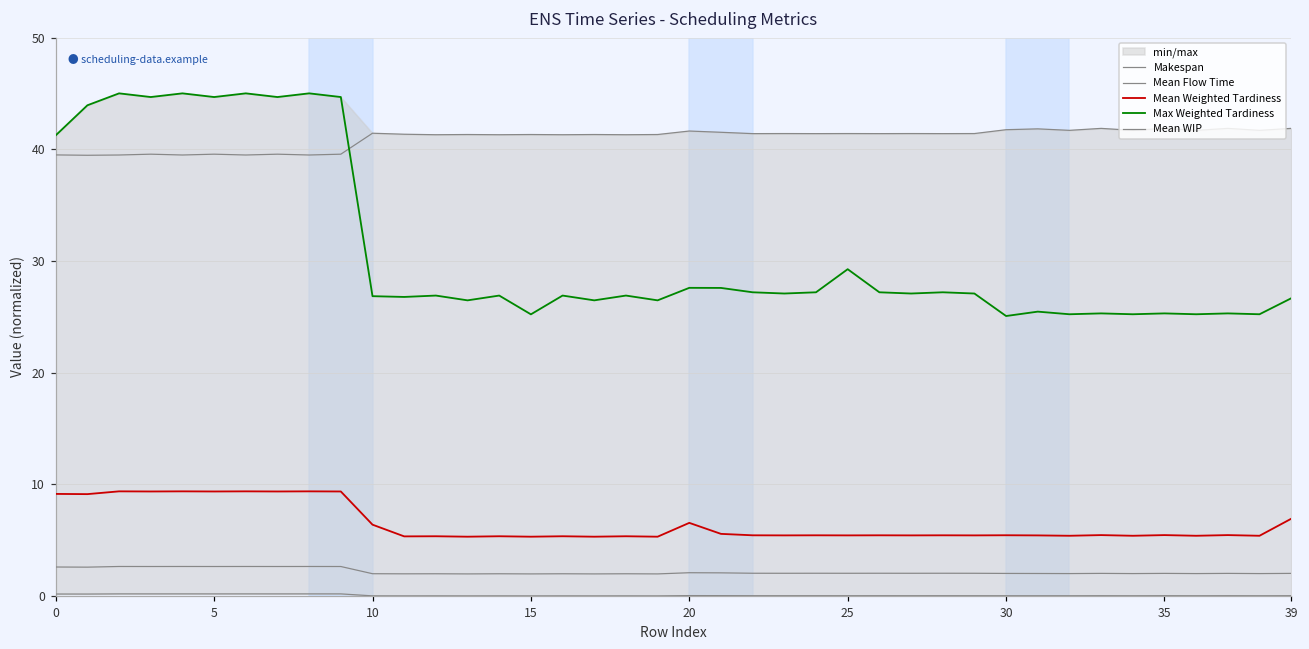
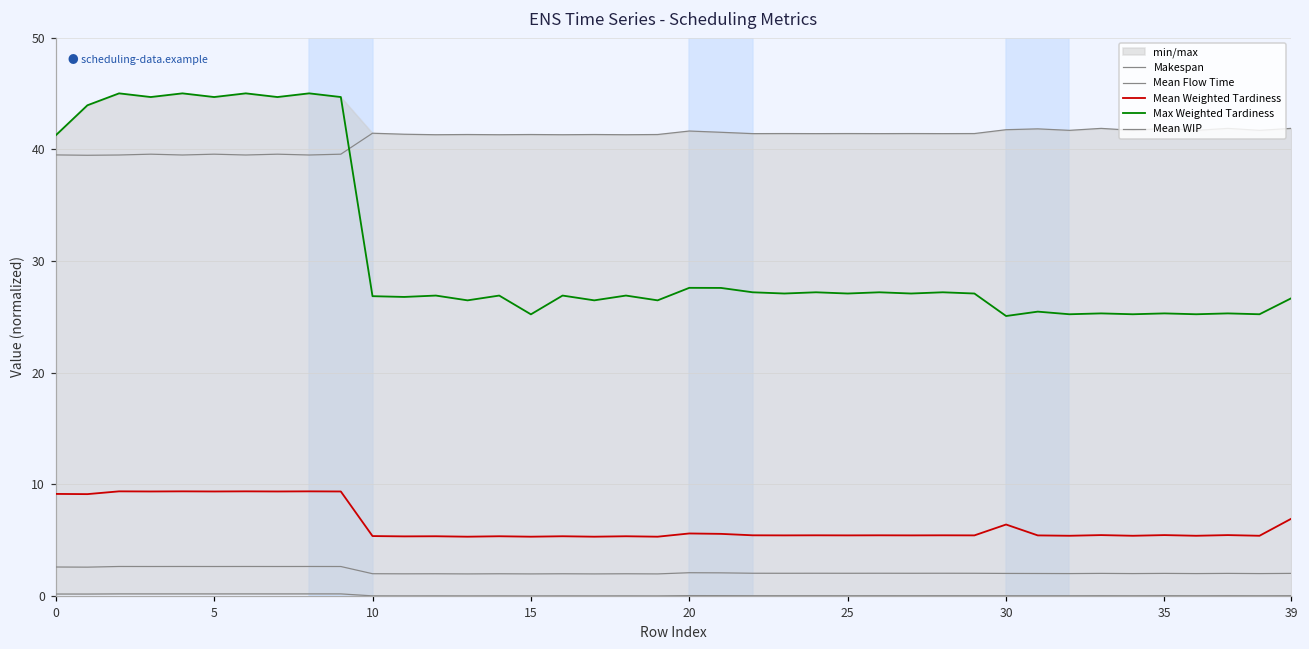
  {
    "Mean Weighted Tardiness": {
      "0": 9.1,
      "5": 9.4,
-     "10": 6.4,
+     "10": 5.4,
      "15": 5.3,
-     "20": 6.5,
+     "20": 5.6,
      "25": 5.4,
-     "30": 5.4,
+     "30": 6.4,
      "35": 5.4,
      "39": 6.9
    },
    "Max Weighted Tardiness": {
      "10": 26.8,
      "15": 25.2,
      "20": 27.6,
-     "25": 29.3,
+     "25": 27.1,
      "30": 25.1,
      "35": 25.3,
      "39": 26.6
    }
  }
